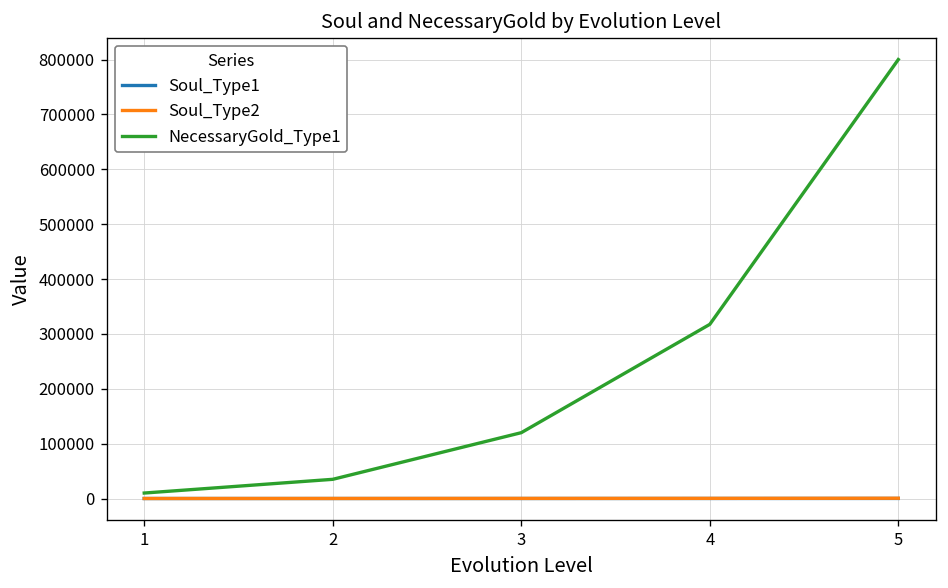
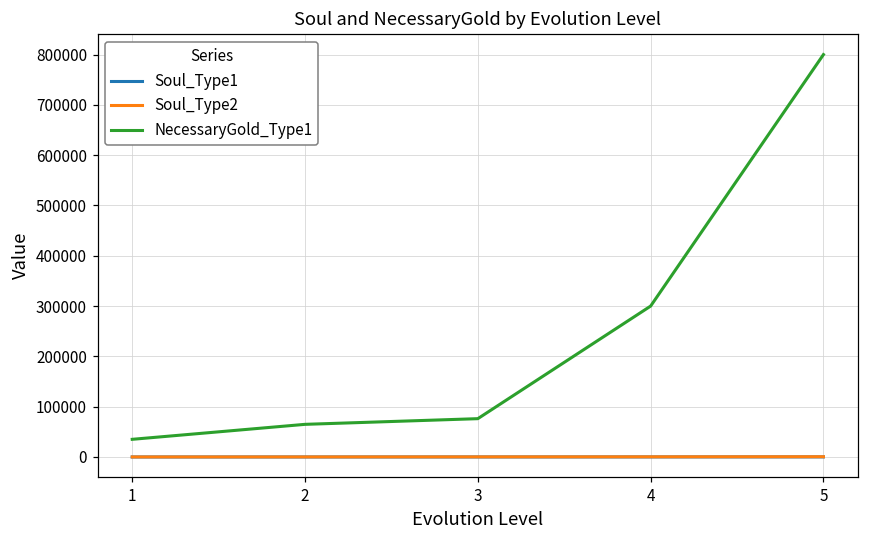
  {
    "Soul_Type2": {
      "1": 0,
      "2": 0,
      "3": 0,
      "4": 0,
      "5": 0
    },
    "NecessaryGold_Type1": {
-     "1": 10000,
-     "2": 40000,
-     "3": 120000,
-     "4": 320000,
+     "1": 40000,
+     "2": 60000,
+     "3": 80000,
+     "4": 300000,
      "5": 800000
    }
  }
